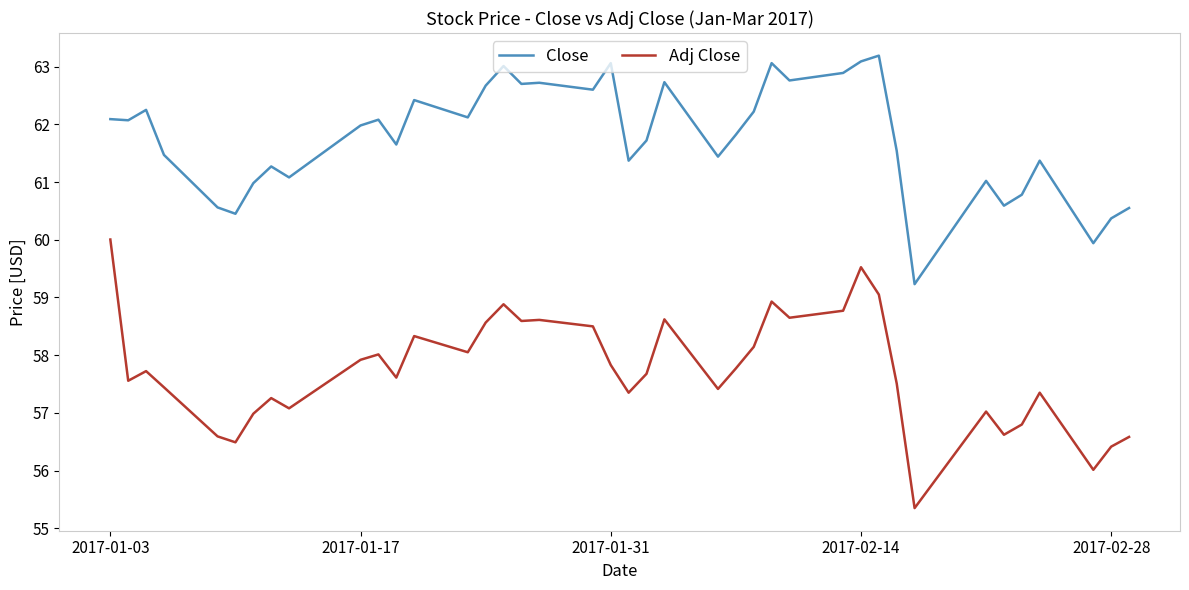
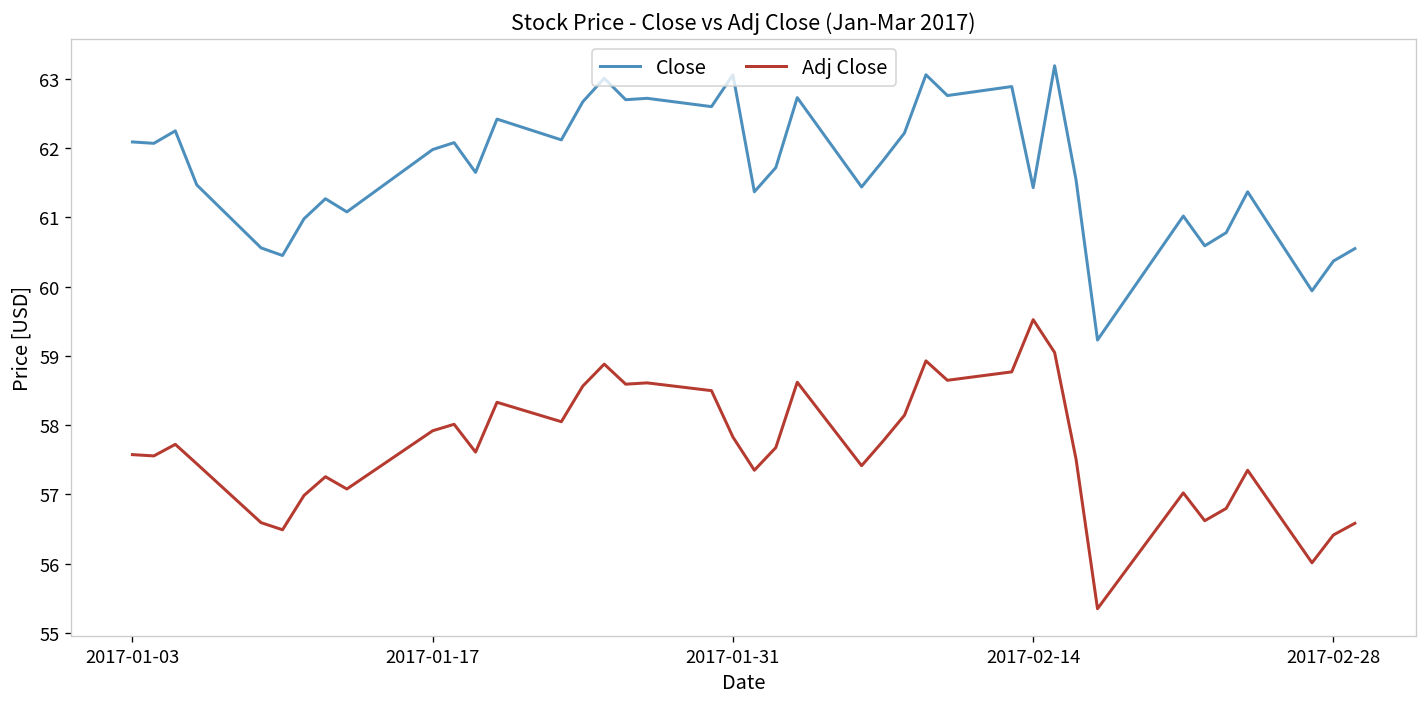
  {
    "Close": {
      "2017-01-03": 62.1,
      "2017-01-17": 62.0,
-     "2017-02-14": 63.1,
+     "2017-02-14": 61.4,
      "2017-02-28": 60.4
    },
    "Adj Close": {
-     "2017-01-03": 60.0,
+     "2017-01-03": 57.6,
      "2017-01-17": 57.9,
      "2017-01-31": 57.8,
      "2017-02-14": 59.5,
      "2017-02-28": 56.4
    }
  }
